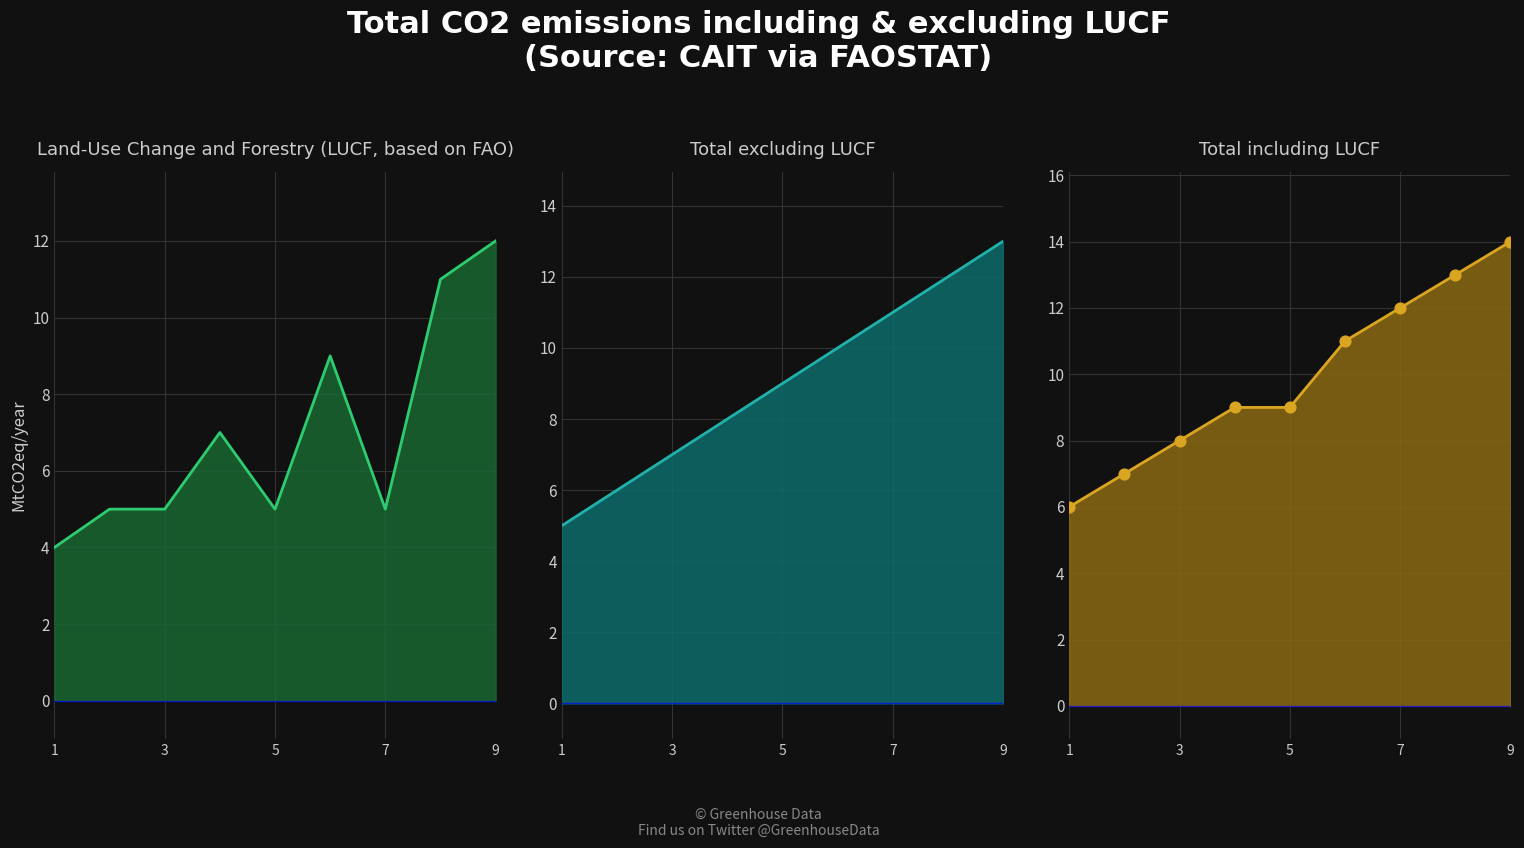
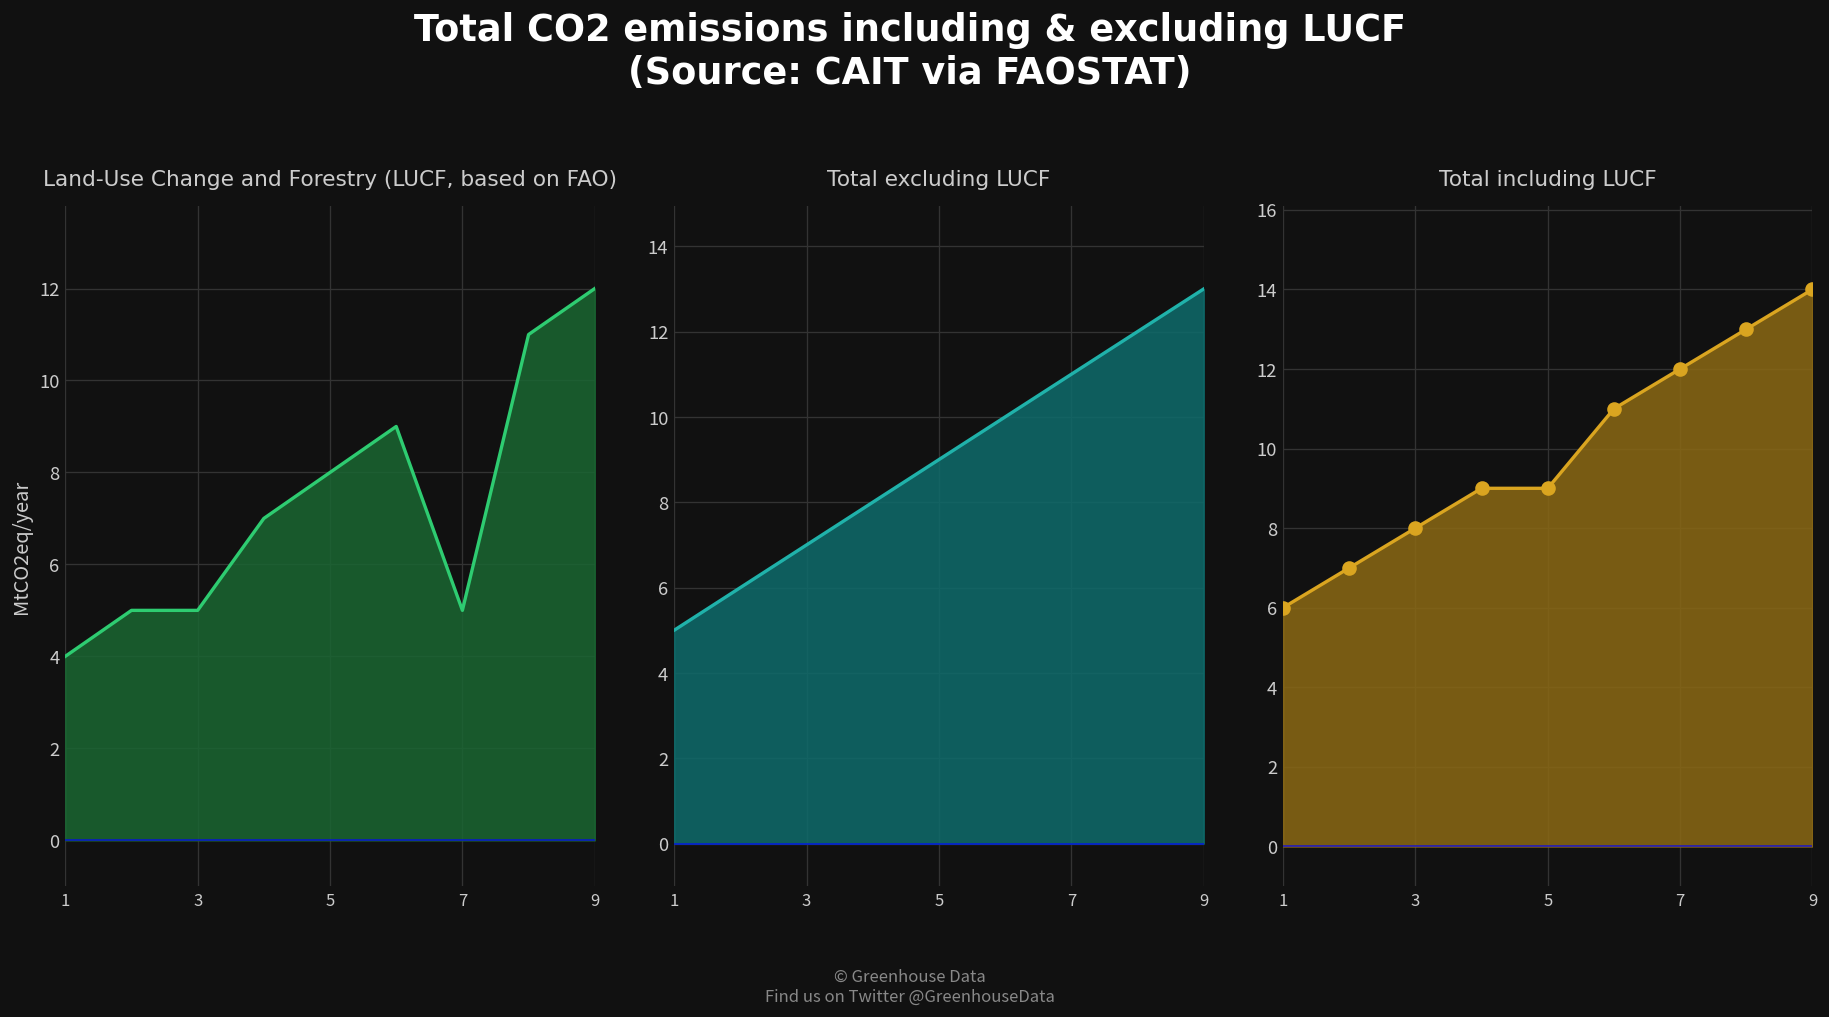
  {
    "Land-Use Change and Forestry (LUCF, based on FAO)": {
      "1": 4,
      "3": 5,
-     "5": 5,
+     "5": 8,
      "7": 5,
      "9": 12
    },
    "Total excluding LUCF": {
      "1": 5.0,
      "3": 7.0,
      "5": 9.0,
      "7": 11.0,
      "9": 13.0
    },
    "Total including LUCF": {
      "1": 6.0,
      "3": 8.0,
      "5": 9.0,
      "7": 12.0,
      "9": 14.0
    }
  }
